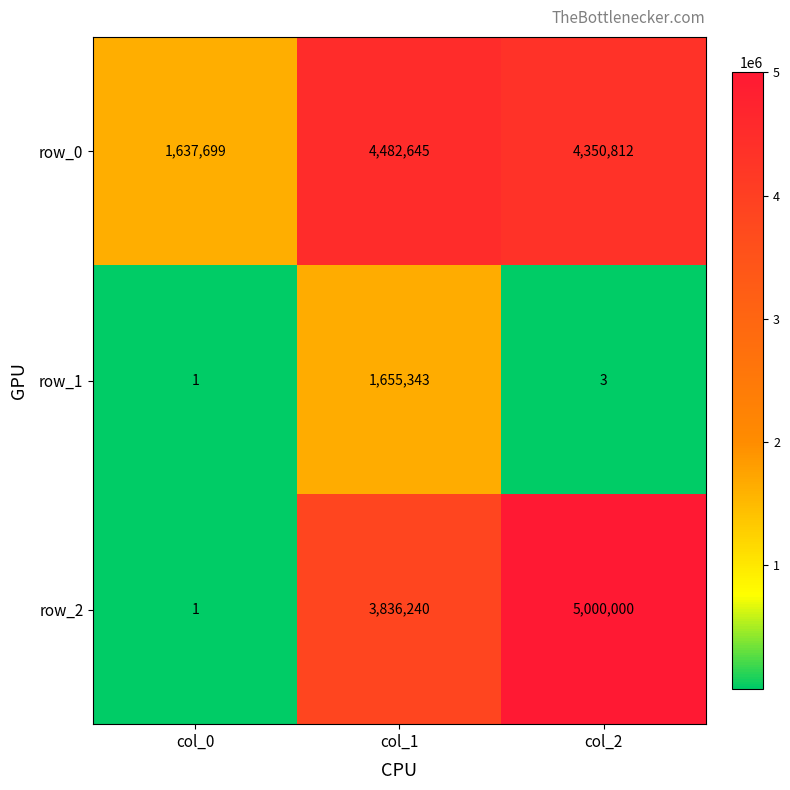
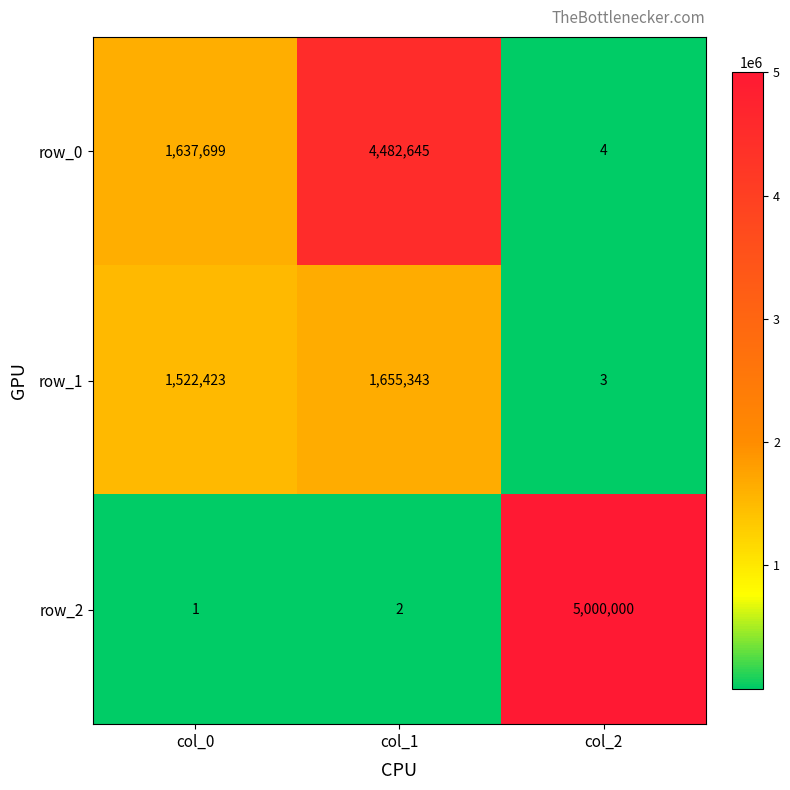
  {
    "row_0": {
      "col_0": "1,637,699",
      "col_1": "4,482,645",
-     "col_2": "4,350,812"
+     "col_2": "4"
    },
    "row_1": {
-     "col_0": "1",
+     "col_0": "1,522,423",
      "col_1": "1,655,343",
      "col_2": "3"
    },
    "row_2": {
      "col_0": "1",
-     "col_1": "3,836,240",
+     "col_1": "2",
      "col_2": "5,000,000"
    }
  }
